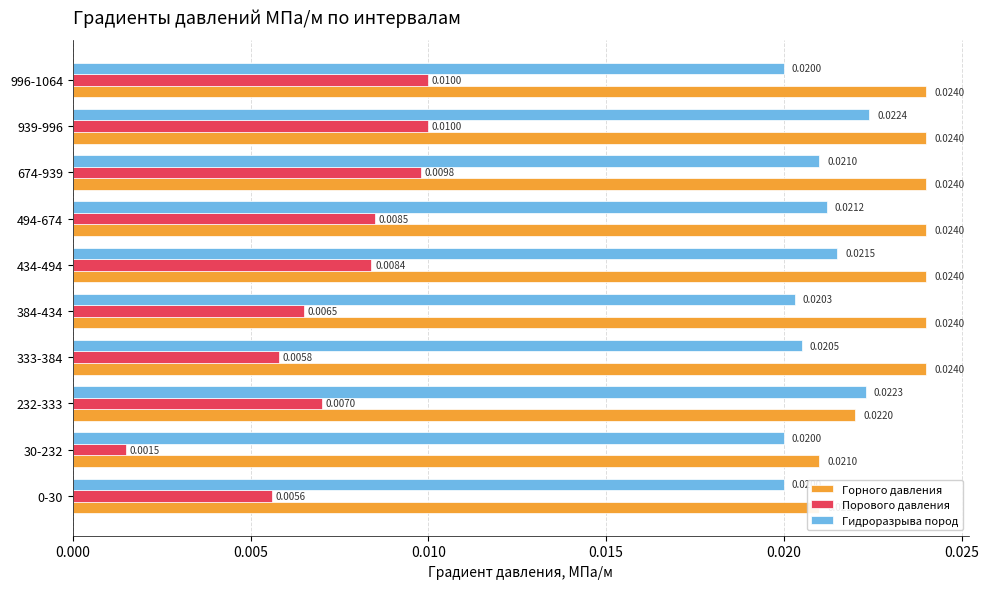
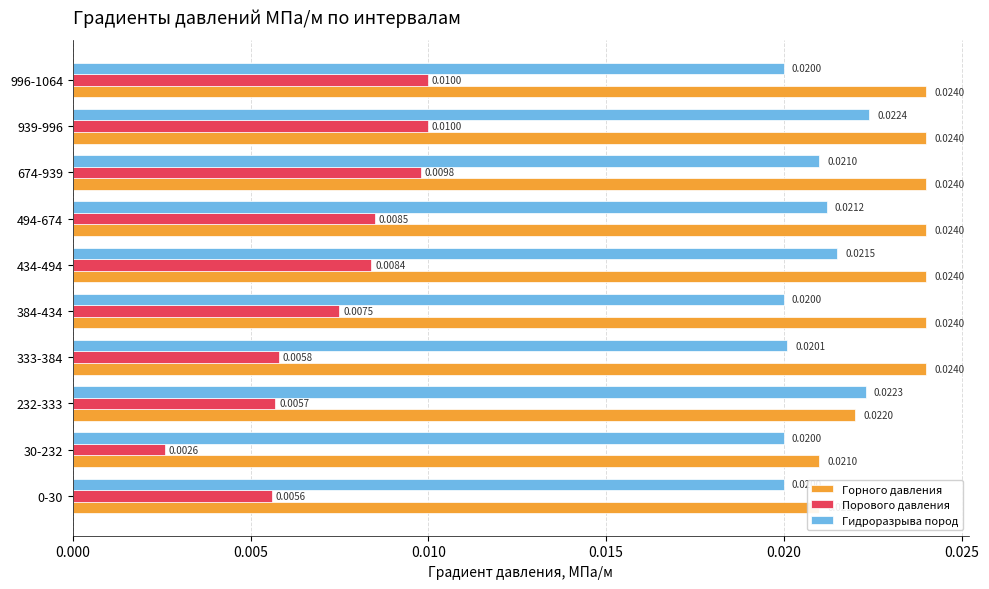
  {
    "Горного давления": {
      "996-1064": 0.0240,
      "939-996": 0.0240,
      "674-939": 0.0240,
      "494-674": 0.0240,
      "434-494": 0.0240,
      "384-434": 0.0240,
      "333-384": 0.0240,
      "232-333": 0.0220,
      "30-232": 0.0210
    },
    "Порового давления": {
      "996-1064": 0.0100,
      "939-996": 0.0100,
      "674-939": 0.0098,
      "494-674": 0.0085,
      "434-494": 0.0084,
-     "384-434": 0.0065,
+     "384-434": 0.0075,
      "333-384": 0.0058,
-     "232-333": 0.0070,
-     "30-232": 0.0015,
+     "232-333": 0.0057,
+     "30-232": 0.0026,
      "0-30": 0.0056
    },
    "Гидроразрыва пород": {
      "996-1064": 0.0200,
      "939-996": 0.0224,
      "674-939": 0.0210,
      "494-674": 0.0212,
      "434-494": 0.0215,
-     "384-434": 0.0203,
-     "333-384": 0.0205,
+     "384-434": 0.0200,
+     "333-384": 0.0201,
      "232-333": 0.0223,
      "30-232": 0.0200
    }
  }
